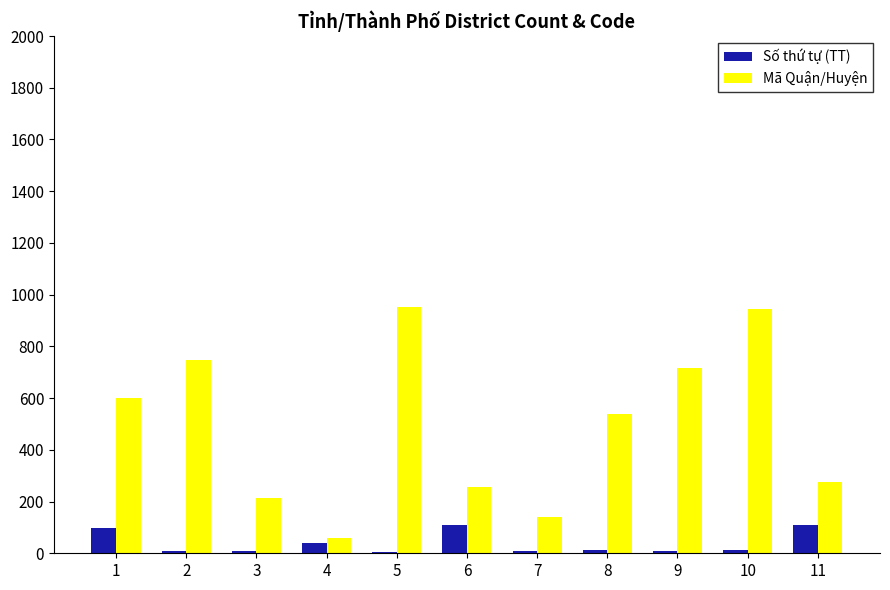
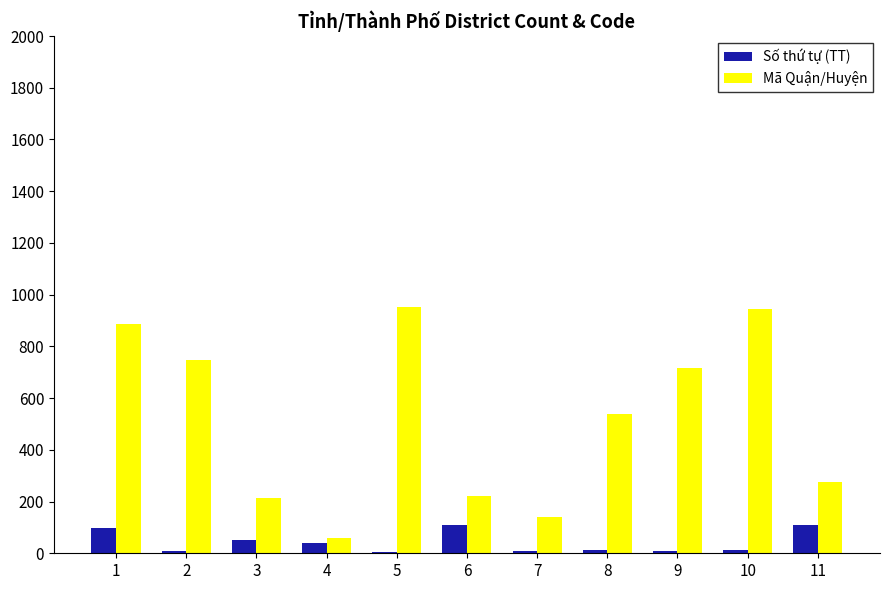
  {
    "Số thứ tự (TT)": {
      "1": 100,
-     "3": 10,
+     "3": 50,
      "4": 40,
      "6": 110,
      "7": 10,
      "8": 10,
      "10": 10,
      "11": 110
    },
    "Mã Quận/Huyện": {
-     "1": 600,
+     "1": 890,
      "2": 750,
      "3": 210,
      "4": 60,
      "5": 950,
-     "6": 260,
+     "6": 220,
      "7": 140,
      "8": 540,
      "9": 720,
      "10": 940,
      "11": 280
    }
  }
